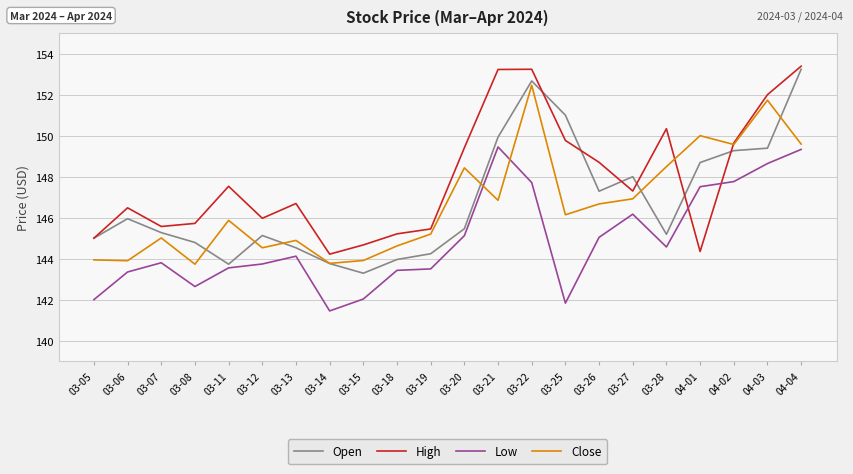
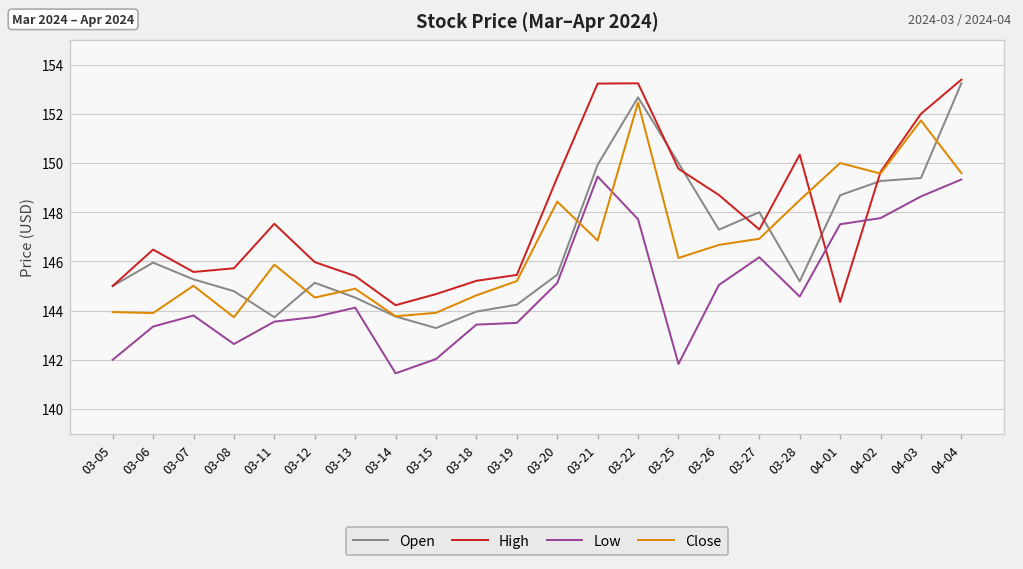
  {
    "Open": {
      "03-06": 146,
      "03-07": 145.3,
      "03-08": 144.8,
      "03-11": 143.7,
      "03-12": 145.1,
      "03-13": 144.5,
      "03-15": 143.3,
      "03-18": 144,
      "03-19": 144.2,
      "03-20": 145.5,
      "03-21": 150,
      "03-22": 152.7,
-     "03-25": 151,
+     "03-25": 150,
      "03-26": 147.3,
      "03-27": 148,
      "03-28": 145.2,
      "04-01": 148.7,
      "04-02": 149.3,
      "04-03": 149.4,
      "04-04": 153.2
    },
    "High": {
      "03-06": 146.5,
      "03-07": 145.6,
      "03-08": 145.7,
      "03-11": 147.5,
      "03-12": 146.0,
-     "03-13": 146.7,
+     "03-13": 145.4,
      "03-14": 144.2,
      "03-15": 144.7,
      "03-18": 145.2,
      "03-19": 145.4,
      "03-20": 149.4,
      "03-21": 153.2,
      "03-22": 153.2,
      "03-25": 149.8,
      "03-26": 148.7,
      "03-27": 147.3,
      "03-28": 150.3,
      "04-01": 144.3,
      "04-03": 152.0,
      "04-04": 153.4
    },
    "Low": {
      "03-05": 142.0,
      "03-06": 143.4,
      "03-07": 143.8,
      "03-08": 142.6,
      "03-11": 143.6,
      "03-12": 143.7,
      "03-13": 144.1,
      "03-14": 141.4,
      "03-15": 142.0,
      "03-18": 143.4,
      "03-19": 143.5,
      "03-20": 145.1,
      "03-21": 149.4,
      "03-22": 147.7,
      "03-25": 141.8,
      "03-26": 145.0,
      "03-27": 146.2,
      "03-28": 144.6,
      "04-01": 147.5,
      "04-02": 147.8,
      "04-03": 148.6,
      "04-04": 149.3
    },
    "Close": {
      "03-05": 143.9,
      "03-06": 143.9,
      "03-07": 145.0,
      "03-08": 143.7,
      "03-11": 145.9,
      "03-12": 144.5,
      "03-13": 144.9,
      "03-15": 143.9,
      "03-18": 144.6,
      "03-19": 145.2,
      "03-20": 148.4,
      "03-21": 146.8,
      "03-22": 152.5,
      "03-25": 146.1,
      "03-26": 146.7,
      "03-27": 146.9,
      "03-28": 148.5,
      "04-01": 150.0,
      "04-03": 151.7,
      "04-04": 149.6
    }
  }
